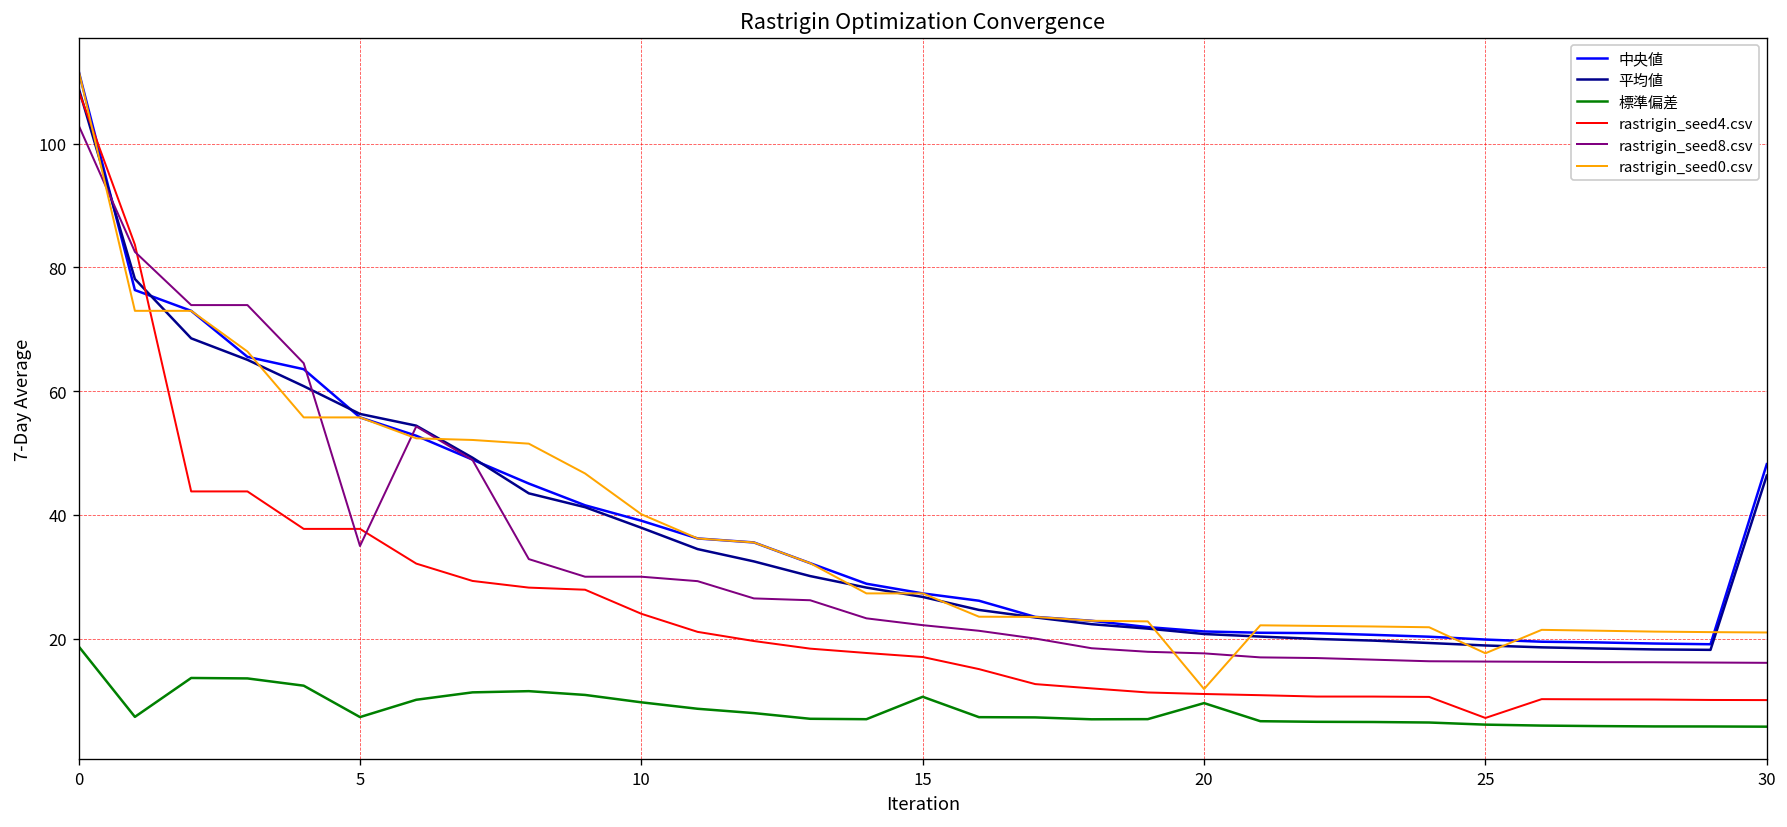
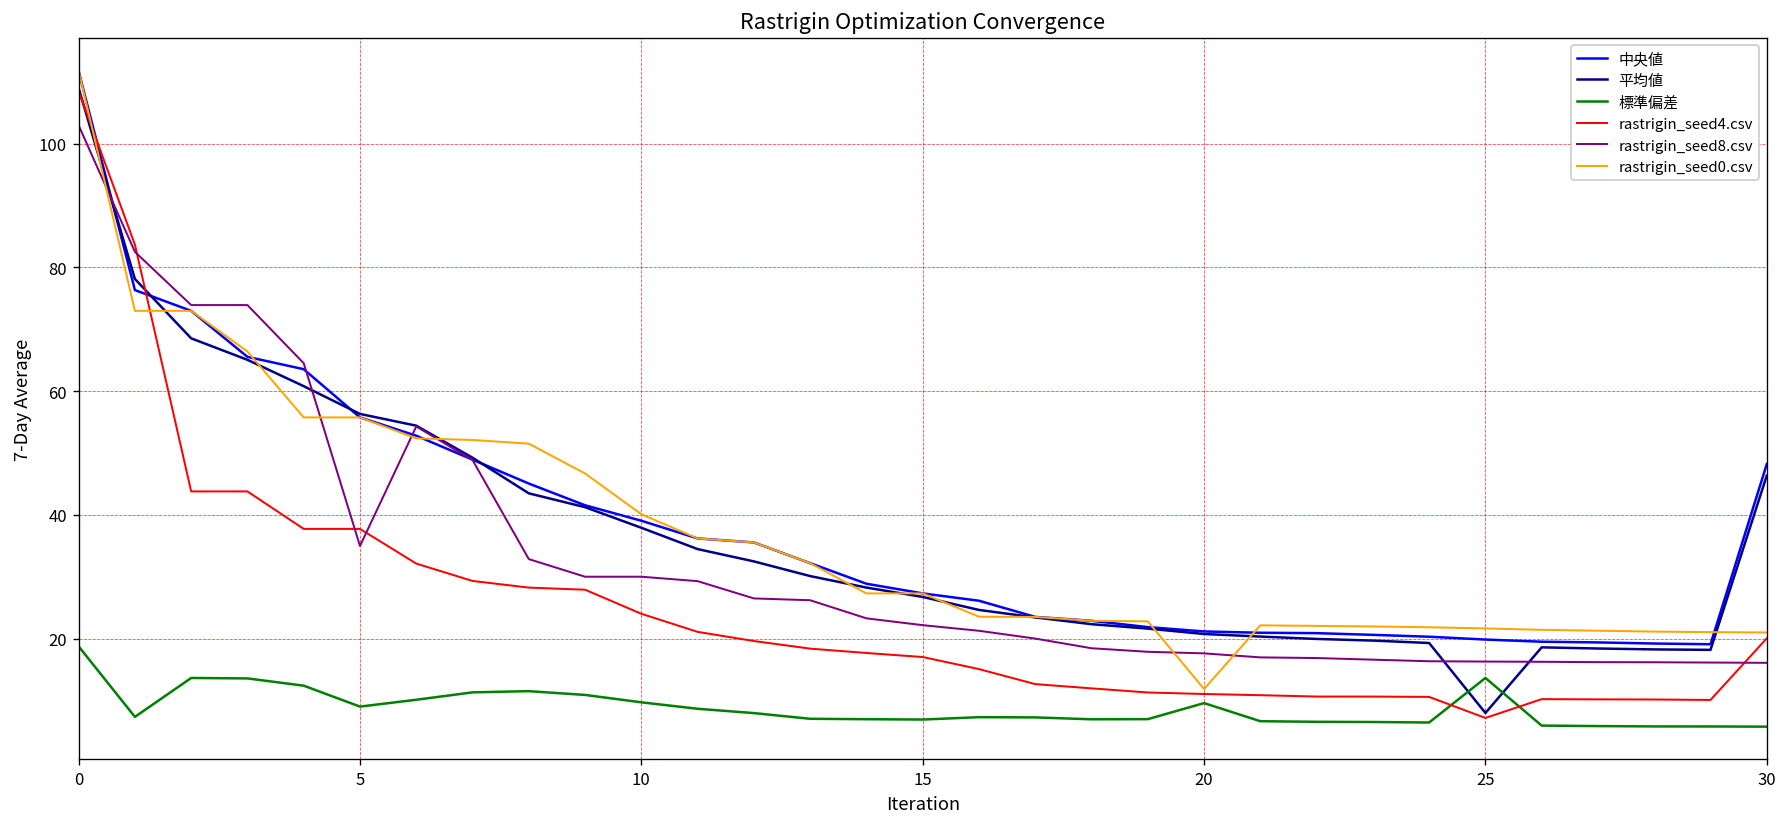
  {
    "中央値": {
      "10": 39,
      "25": 20,
      "30": 48
    },
    "平均値": {
      "5": 56,
      "10": 38,
      "15": 27,
-     "25": 19,
+     "25": 8,
      "30": 46
    },
    "標準偏差": {
      "0": 19,
-     "5": 7,
+     "5": 9,
      "10": 10,
-     "15": 11,
+     "15": 7,
      "20": 10,
-     "25": 6,
+     "25": 14,
      "30": 6
    },
    "rastrigin_seed4.csv": {
      "5": 38,
      "10": 24,
      "15": 17,
      "20": 11,
      "25": 7,
-     "30": 10
+     "30": 20
    },
    "rastrigin_seed8.csv": {
      "0": 103,
      "5": 35,
      "10": 30,
      "15": 22,
      "20": 18,
      "25": 16,
      "30": 16
    },
    "rastrigin_seed0.csv": {
      "10": 40,
      "20": 12,
-     "25": 18,
+     "25": 22,
      "30": 21
    }
  }
